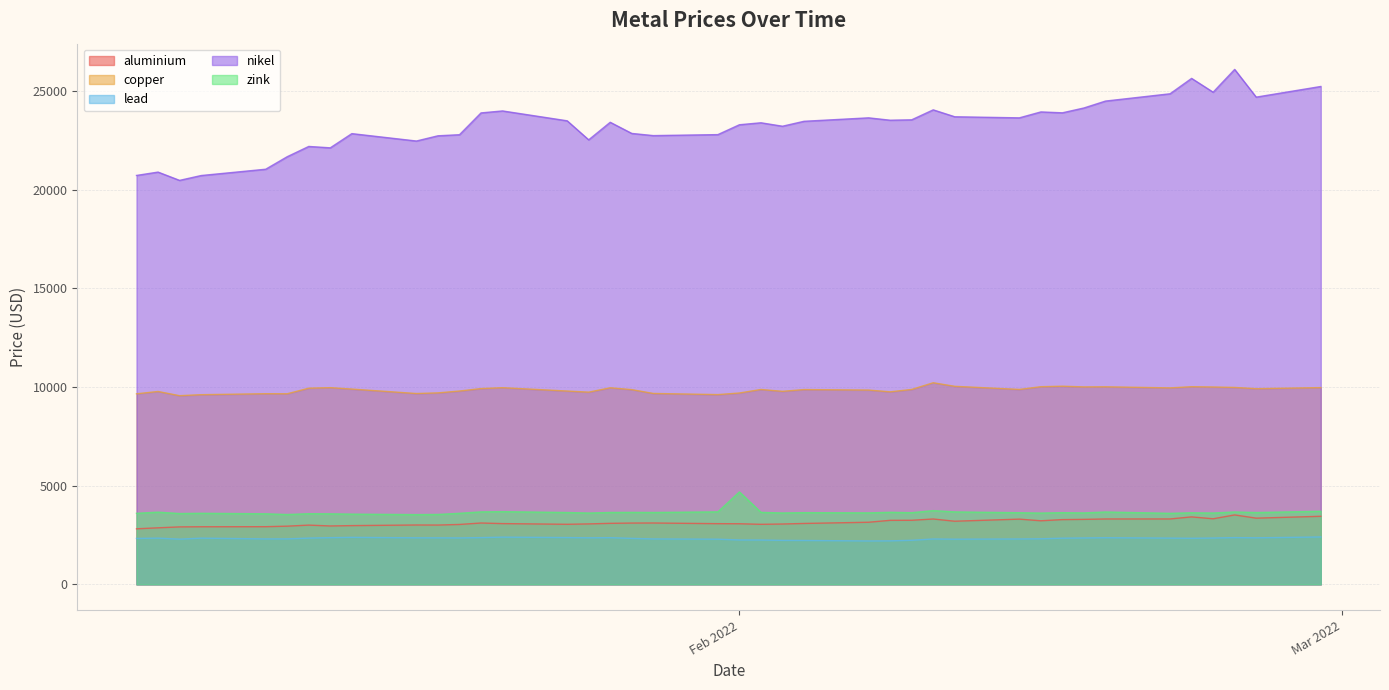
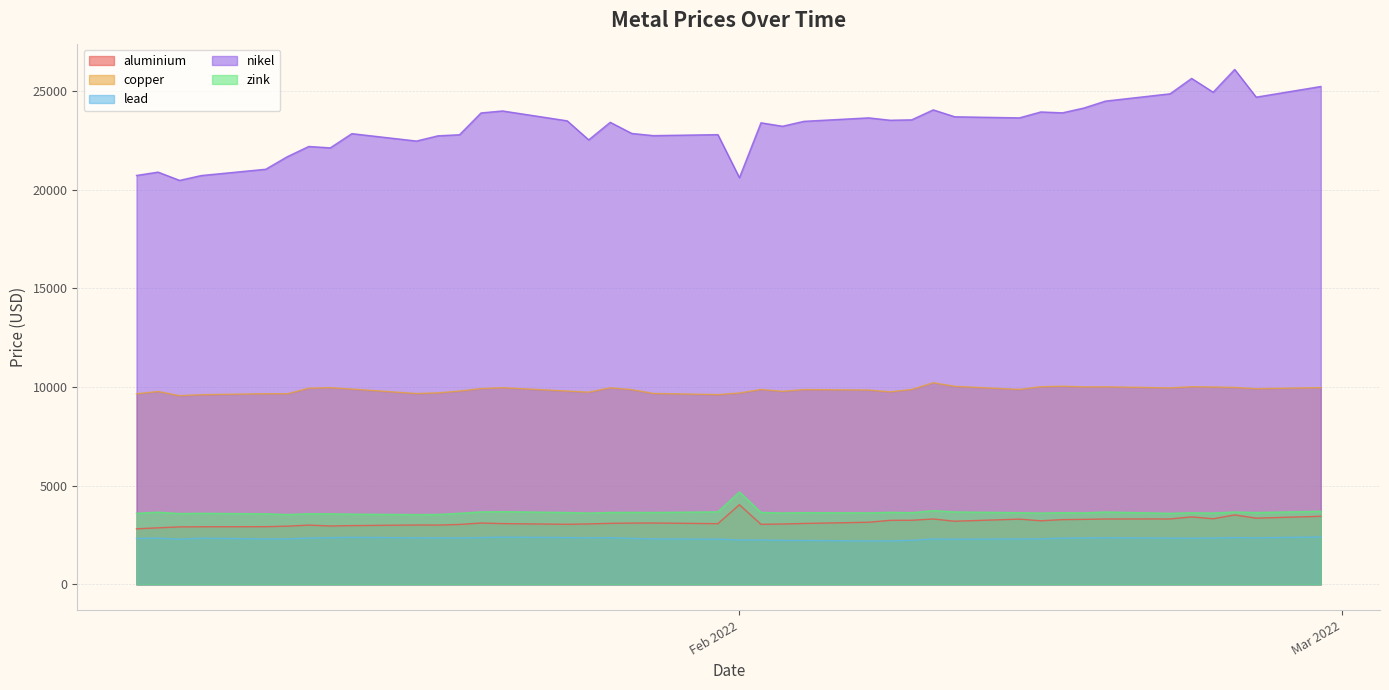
  {
    "aluminium": {
-     "Feb 2022": 3100
+     "Feb 2022": 4000
    },
    "copper": {
      "Feb 2022": 9700
    },
    "lead": {
      "Feb 2022": 2300
    },
    "nikel": {
-     "Feb 2022": 23300
+     "Feb 2022": 20600
    },
    "zink": {
      "Feb 2022": 4700
    }
  }
